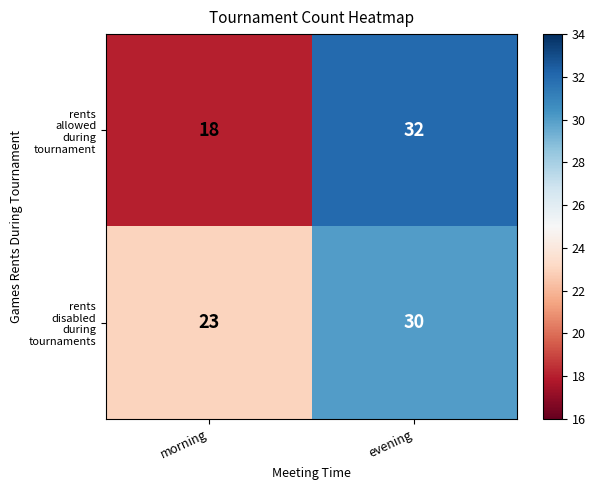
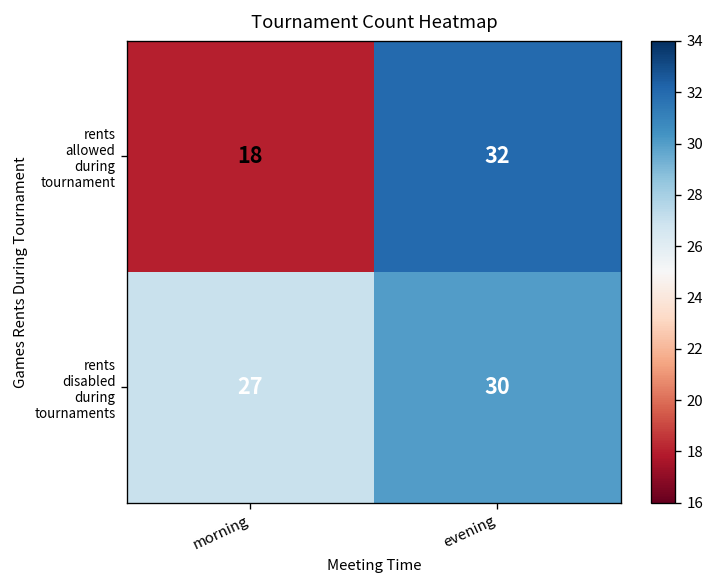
  {
    "rents allowed during tournament": {
      "morning": 18,
      "evening": 32
    },
    "rents disabled during tournaments": {
-     "morning": 23,
+     "morning": 27,
      "evening": 30
    }
  }
